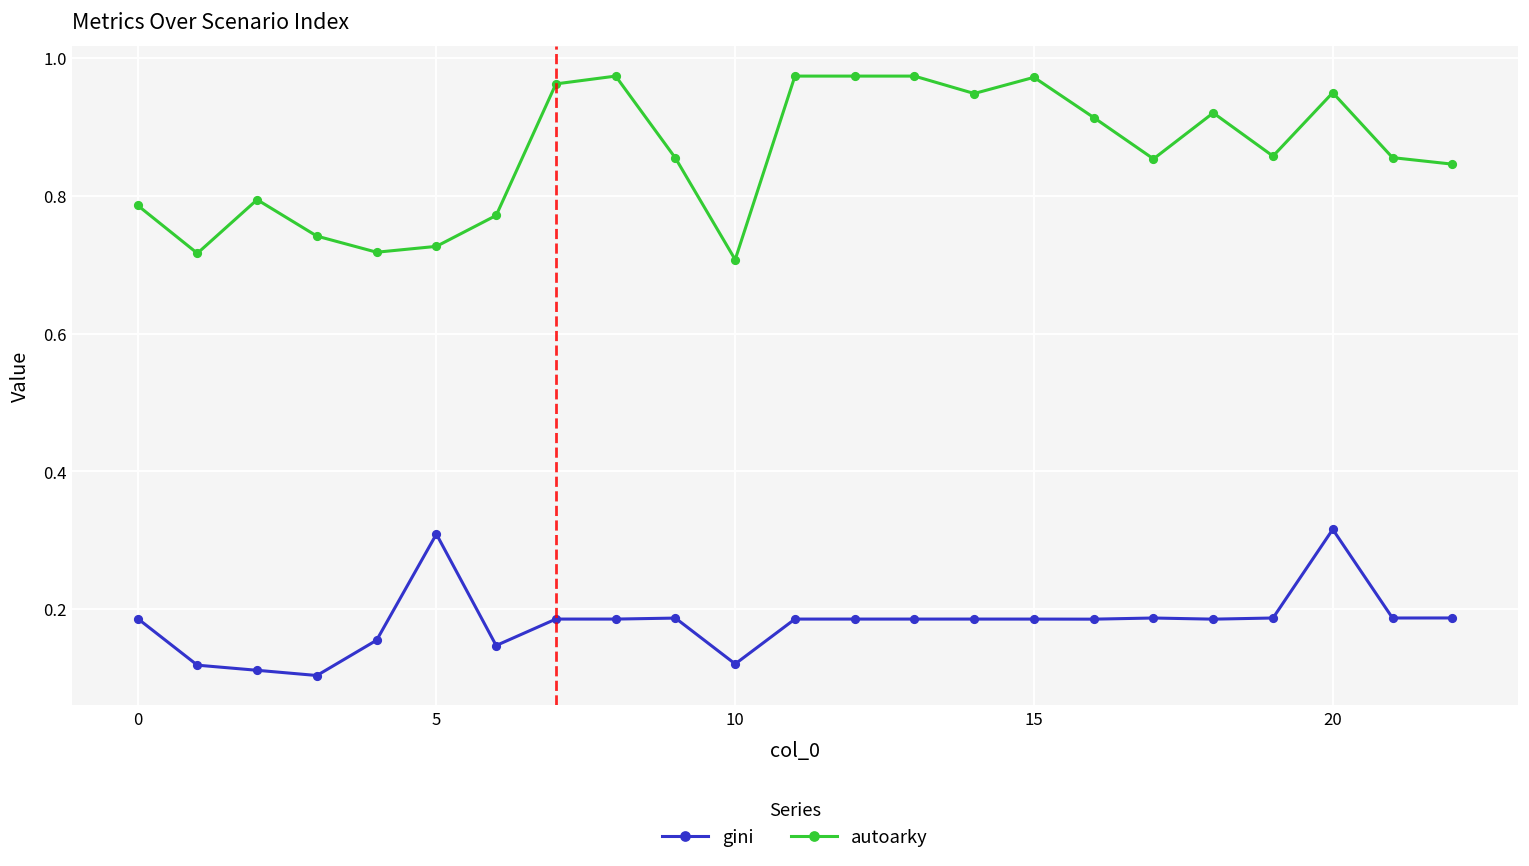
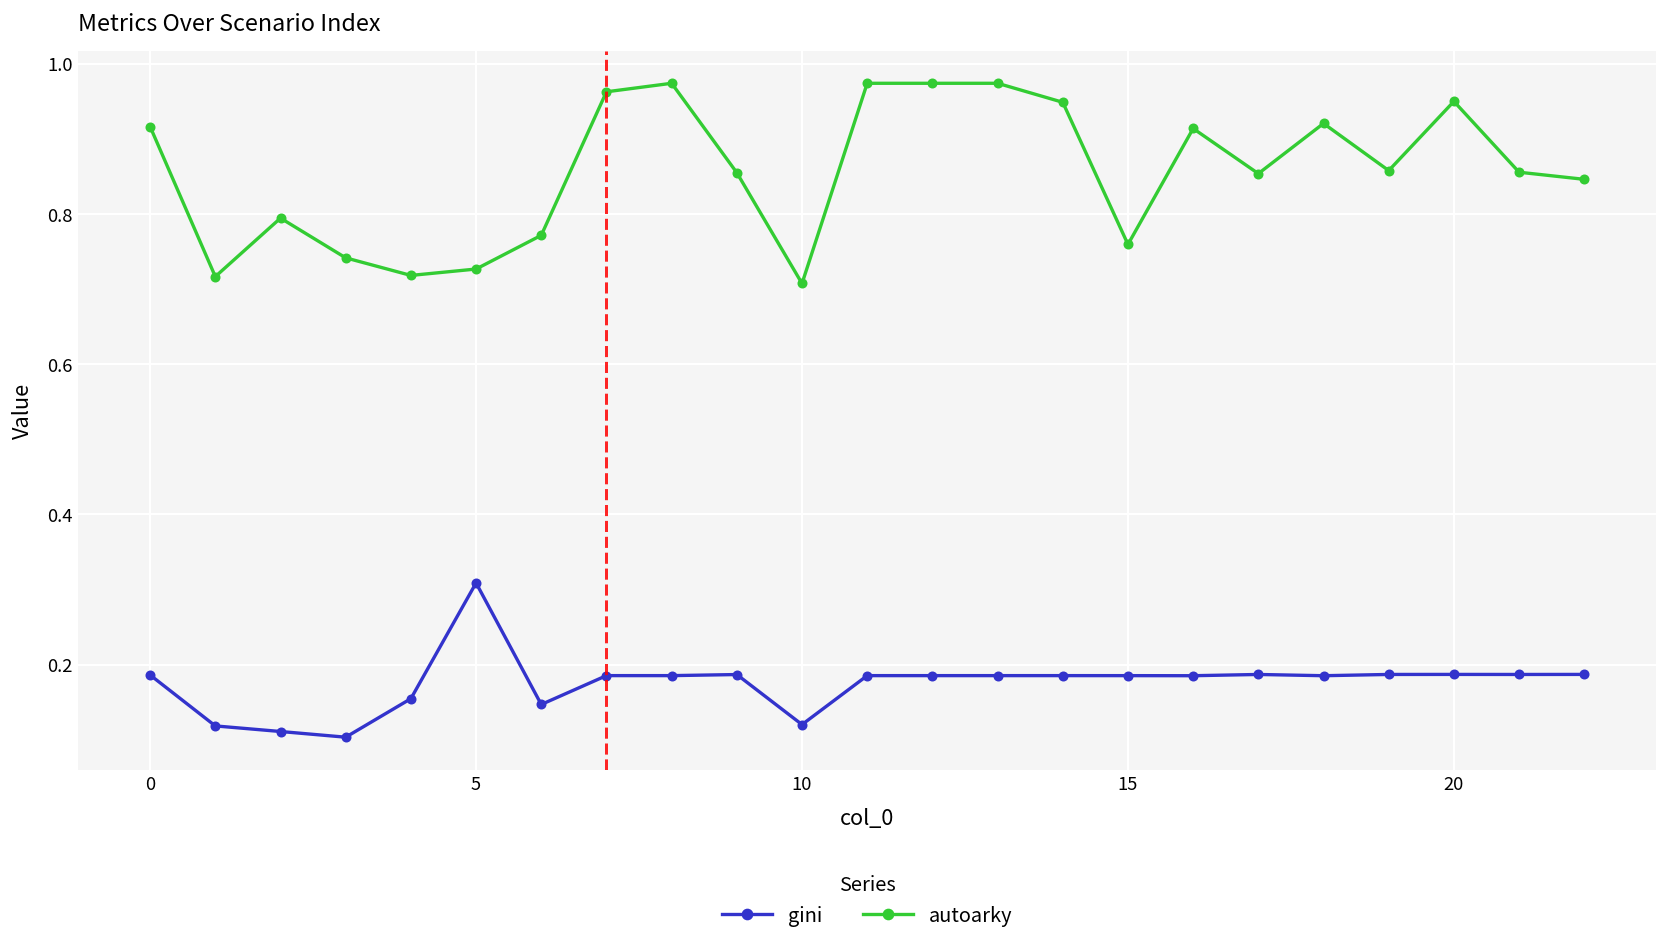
  {
    "gini": {
      "0": 0.19,
      "5": 0.31,
      "10": 0.12,
      "15": 0.19,
-     "20": 0.32
+     "20": 0.19
    },
    "autoarky": {
-     "0": 0.79,
+     "0": 0.92,
      "5": 0.73,
      "10": 0.71,
-     "15": 0.97,
+     "15": 0.76,
      "20": 0.95
    }
  }
